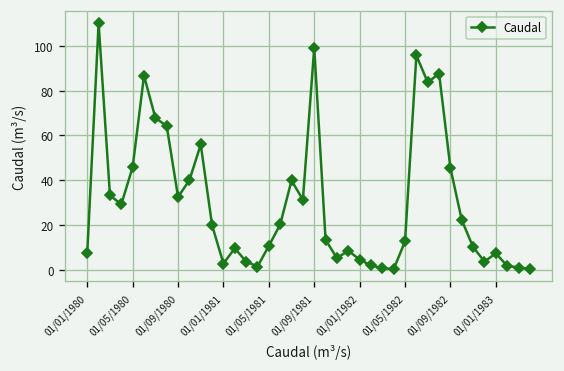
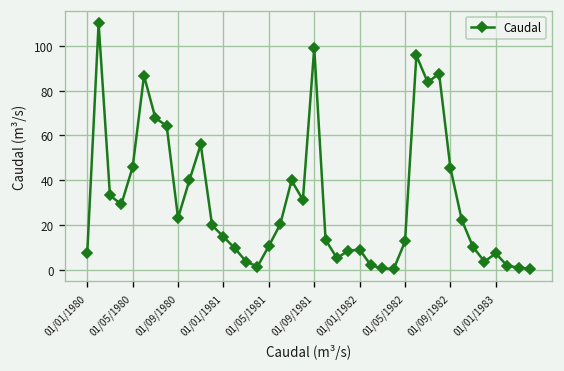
  {
    "01/01/1980": 7,
    "01/05/1980": 46,
-   "01/09/1980": 33,
-   "01/01/1981": 3,
+   "01/09/1980": 23,
+   "01/01/1981": 15,
    "01/05/1981": 11,
    "01/09/1981": 99,
-   "01/01/1982": 4,
+   "01/01/1982": 9,
    "01/05/1982": 13,
    "01/09/1982": 45,
    "01/01/1983": 7
  }
